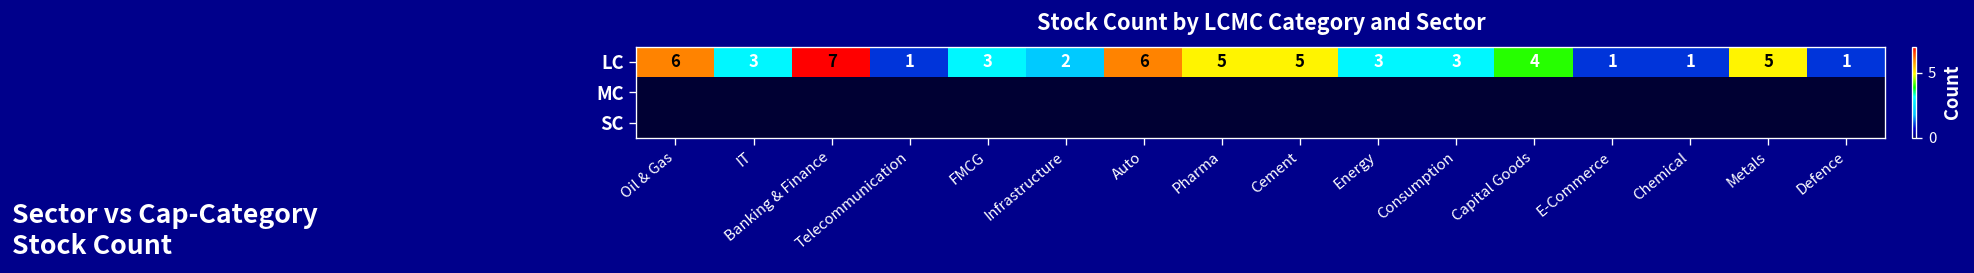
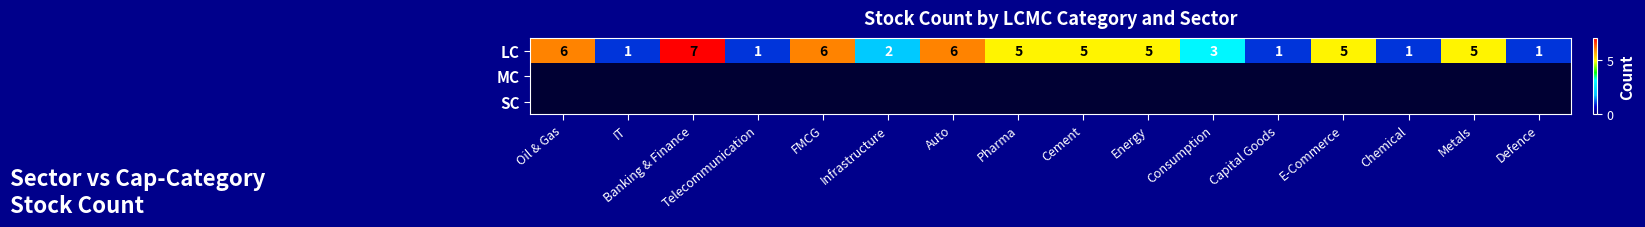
  {
    "LC": {
      "Oil & Gas": 6,
-     "IT": 3,
+     "IT": 1,
      "Banking & Finance": 7,
      "Telecommunication": 1,
-     "FMCG": 3,
+     "FMCG": 6,
      "Infrastructure": 2,
      "Auto": 6,
      "Pharma": 5,
      "Cement": 5,
-     "Energy": 3,
+     "Energy": 5,
      "Consumption": 3,
-     "Capital Goods": 4,
-     "E-Commerce": 1,
+     "Capital Goods": 1,
+     "E-Commerce": 5,
      "Chemical": 1,
      "Metals": 5,
      "Defence": 1
    }
  }
